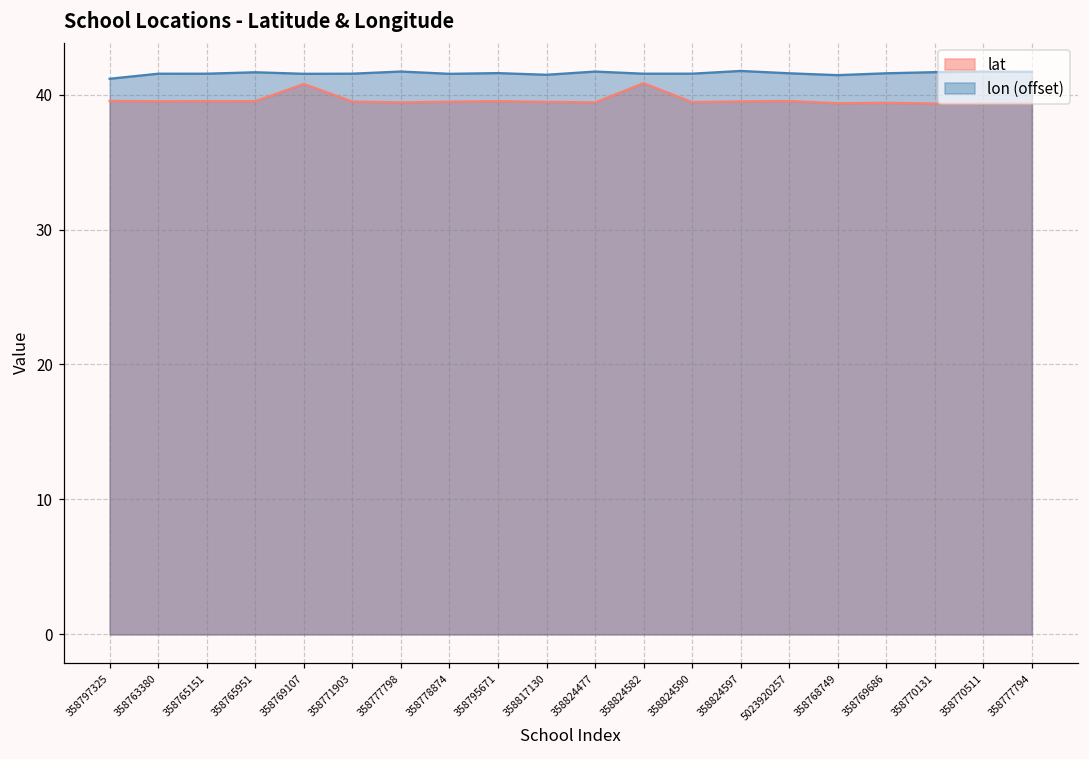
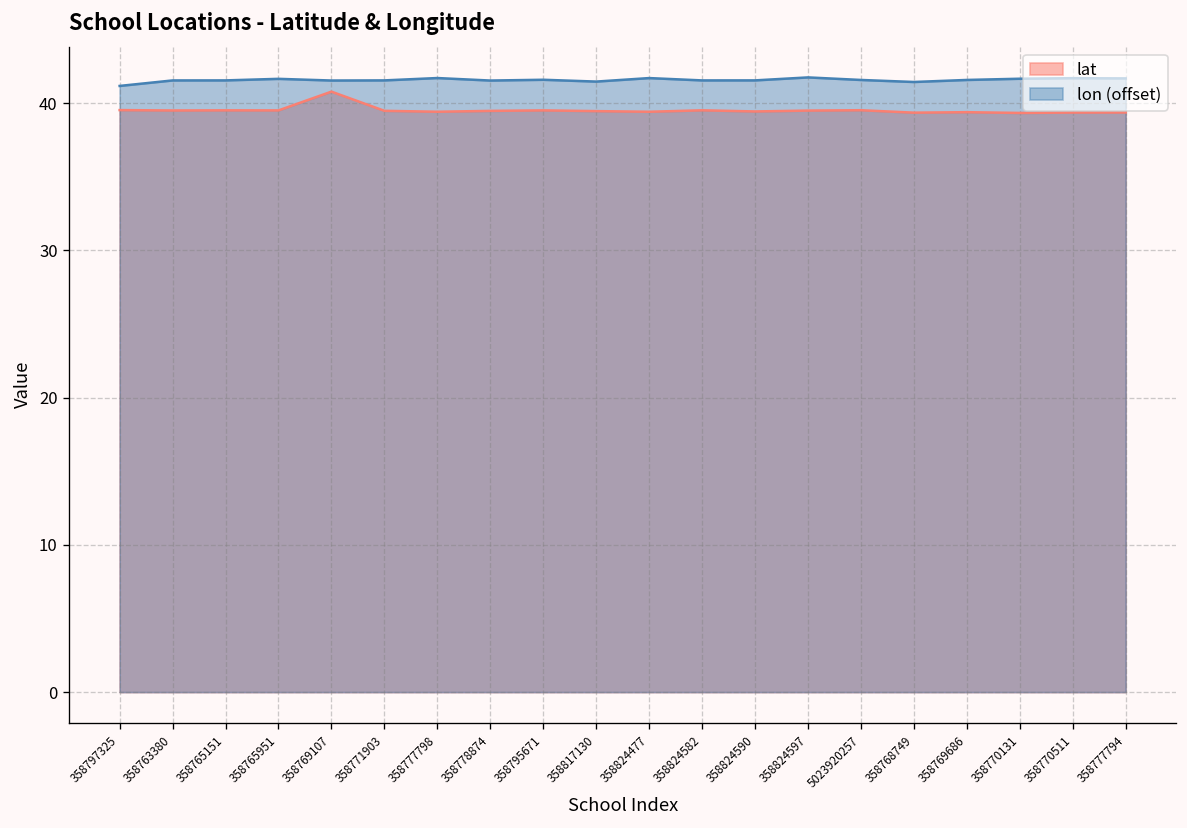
  {
    "lat": {
      "358797325": 39.5,
      "358763380": 39.5,
      "358765151": 39.5,
      "358765951": 39.5,
      "358769107": 40.8,
      "358771903": 39.5,
      "358777798": 39.4,
      "358778874": 39.5,
      "358795671": 39.5,
      "358817130": 39.5,
      "358824477": 39.4,
-     "358824582": 40.8,
+     "358824582": 39.5,
      "358824590": 39.4,
      "358824597": 39.5,
      "5023920257": 39.5,
      "358768749": 39.4,
      "358769686": 39.4,
      "358770131": 39.3,
      "358770511": 39.4,
      "358777794": 39.4
    },
    "lon (offset)": {
      "358797325": 41.2,
      "358763380": 41.5,
      "358765151": 41.5,
      "358765951": 41.7,
      "358769107": 41.5,
      "358771903": 41.5,
      "358777798": 41.7,
      "358778874": 41.5,
      "358795671": 41.6,
      "358817130": 41.5,
      "358824477": 41.7,
      "358824582": 41.5,
      "358824590": 41.5,
      "358824597": 41.7,
      "5023920257": 41.6,
      "358768749": 41.4,
      "358769686": 41.6,
      "358770131": 41.7
    }
  }
